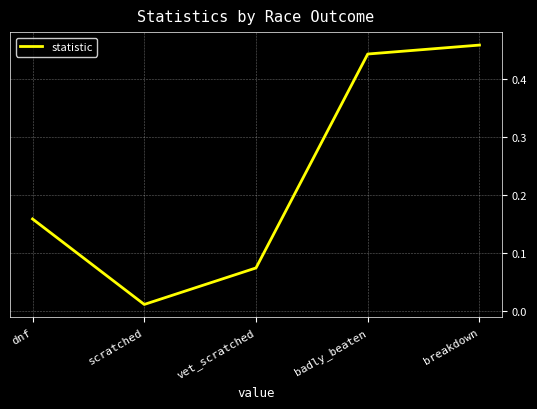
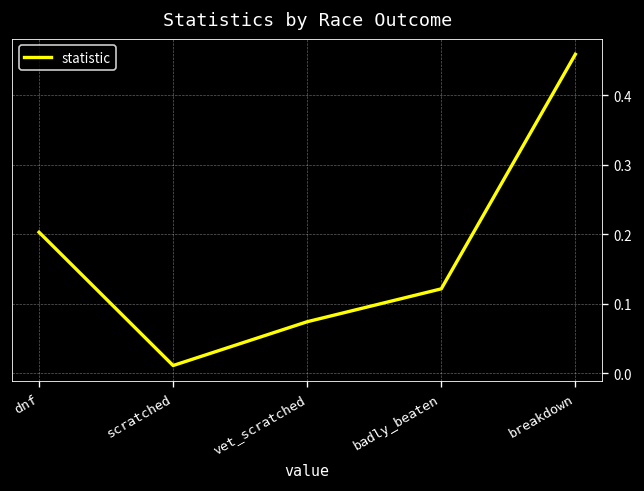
  {
-   "dnf": 0.16,
+   "dnf": 0.20,
    "scratched": 0.01,
    "vet_scratched": 0.07,
-   "badly_beaten": 0.44,
+   "badly_beaten": 0.12,
    "breakdown": 0.46
  }
